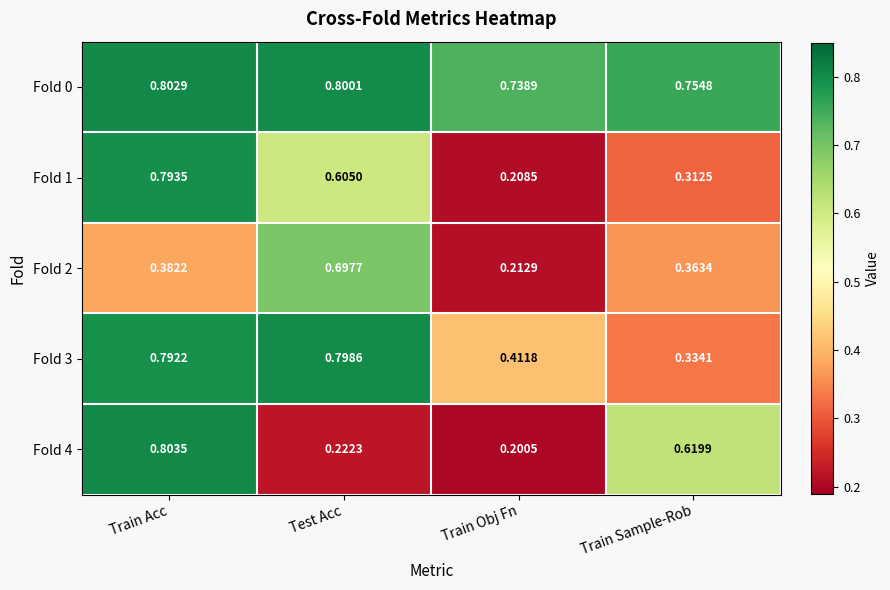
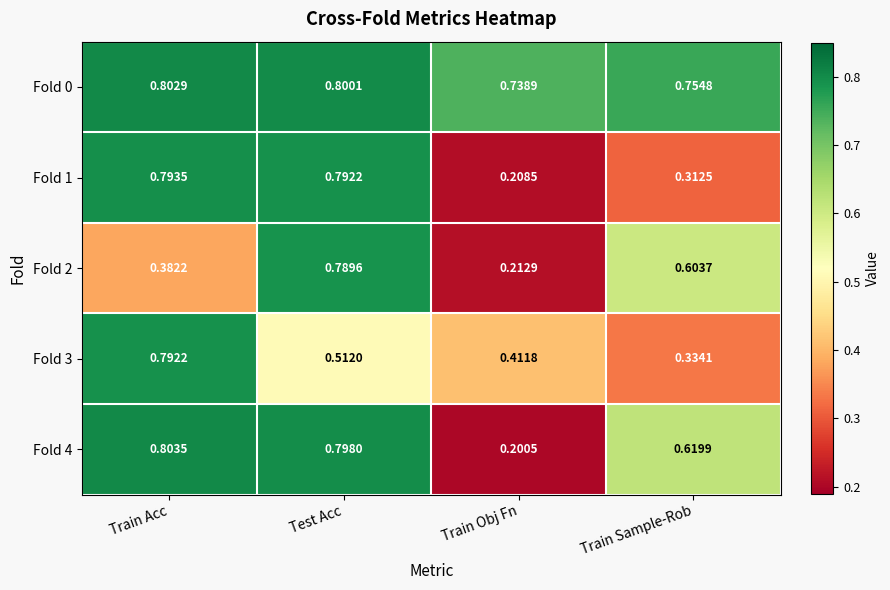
  {
    "Fold 0": {
      "Train Acc": 0.8029,
      "Test Acc": 0.8001,
      "Train Obj Fn": 0.7389,
      "Train Sample-Rob": 0.7548
    },
    "Fold 1": {
      "Train Acc": 0.7935,
-     "Test Acc": 0.6050,
+     "Test Acc": 0.7922,
      "Train Obj Fn": 0.2085,
      "Train Sample-Rob": 0.3125
    },
    "Fold 2": {
      "Train Acc": 0.3822,
-     "Test Acc": 0.6977,
+     "Test Acc": 0.7896,
      "Train Obj Fn": 0.2129,
-     "Train Sample-Rob": 0.3634
+     "Train Sample-Rob": 0.6037
    },
    "Fold 3": {
      "Train Acc": 0.7922,
-     "Test Acc": 0.7986,
+     "Test Acc": 0.5120,
      "Train Obj Fn": 0.4118,
      "Train Sample-Rob": 0.3341
    },
    "Fold 4": {
      "Train Acc": 0.8035,
-     "Test Acc": 0.2223,
+     "Test Acc": 0.7980,
      "Train Obj Fn": 0.2005,
      "Train Sample-Rob": 0.6199
    }
  }
